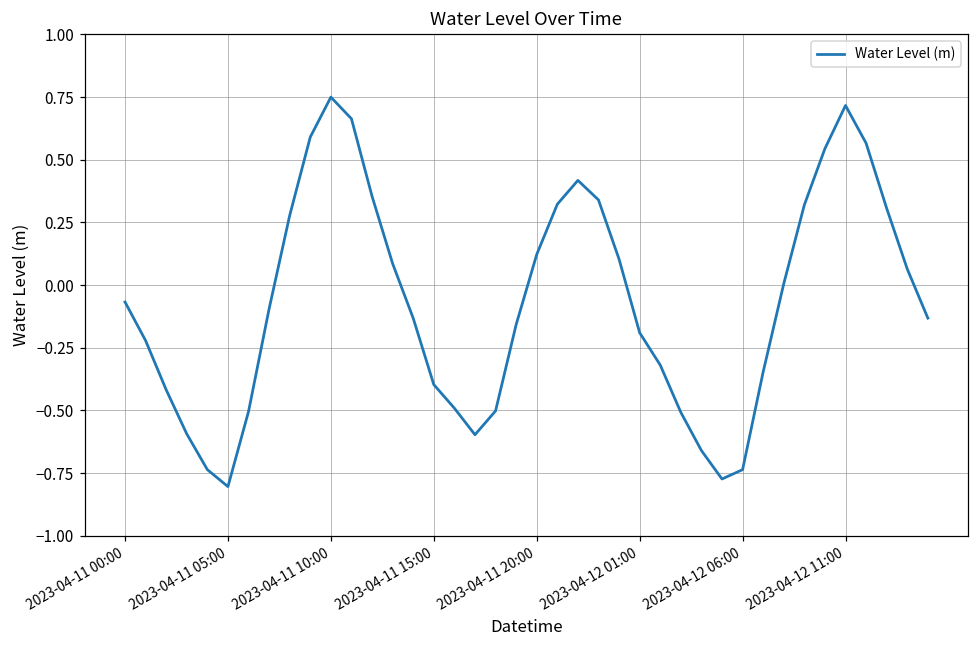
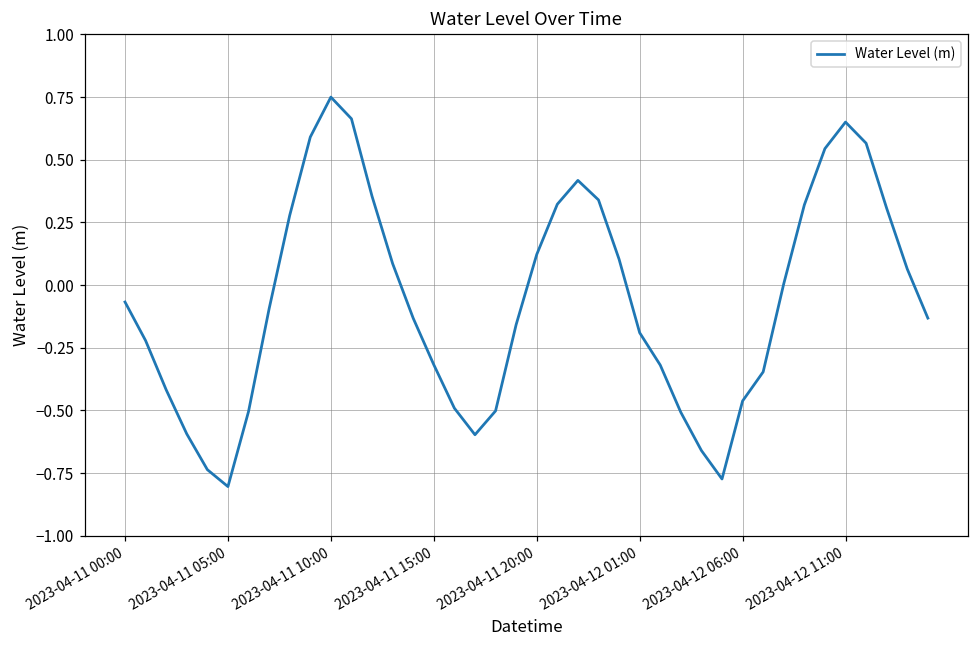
  {
    "2023-04-11 00:00": -0.07,
    "2023-04-11 05:00": -0.80,
    "2023-04-11 10:00": 0.75,
-   "2023-04-11 15:00": -0.40,
+   "2023-04-11 15:00": -0.32,
    "2023-04-11 20:00": 0.12,
    "2023-04-12 01:00": -0.19,
-   "2023-04-12 06:00": -0.74,
-   "2023-04-12 11:00": 0.72
+   "2023-04-12 06:00": -0.46,
+   "2023-04-12 11:00": 0.65
  }
